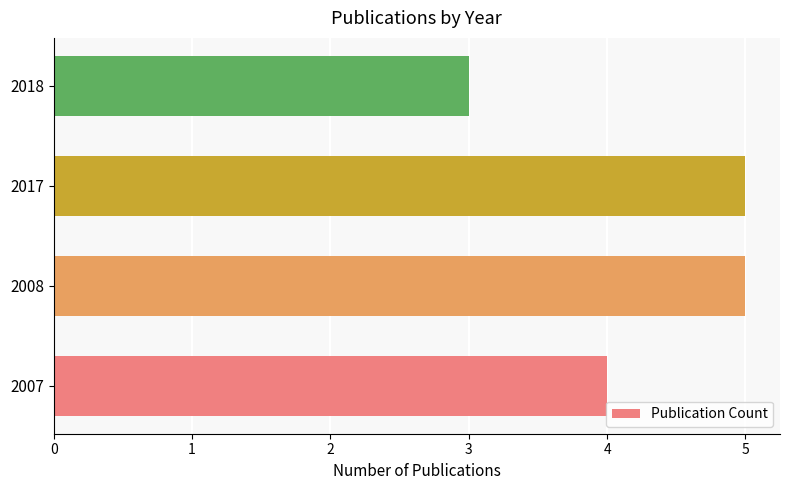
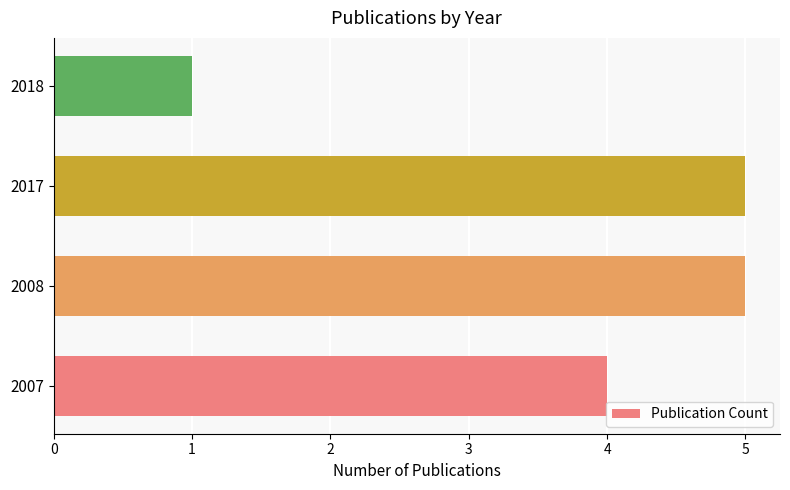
  {
-   "2018": 3,
+   "2018": 1,
    "2017": 5,
    "2008": 5,
    "2007": 4
  }
